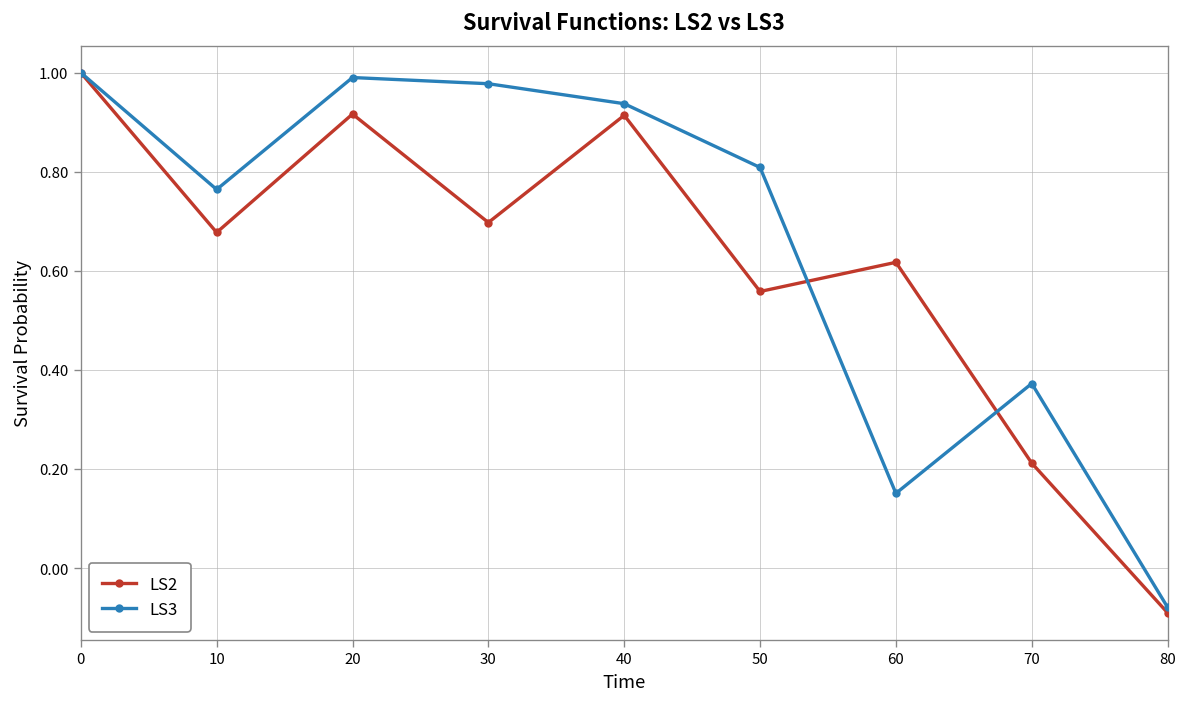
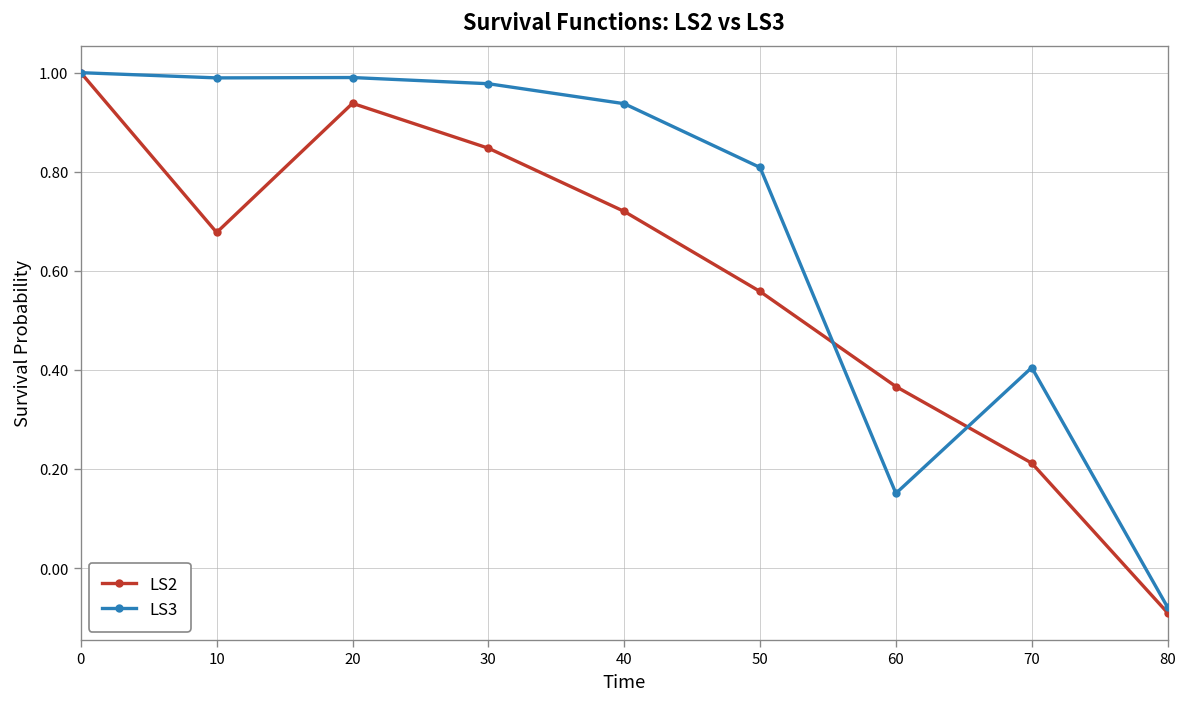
  {
    "LS2": {
      "10": 0.68,
-     "20": 0.92,
-     "30": 0.70,
-     "40": 0.91,
+     "20": 0.94,
+     "30": 0.85,
+     "40": 0.72,
      "50": 0.56,
-     "60": 0.62,
+     "60": 0.37,
      "70": 0.21,
      "80": -0.09
    },
    "LS3": {
-     "10": 0.76,
+     "10": 0.99,
      "20": 0.99,
      "30": 0.98,
      "40": 0.94,
      "50": 0.81,
      "60": 0.15,
-     "70": 0.37,
+     "70": 0.40,
      "80": -0.08
    }
  }
